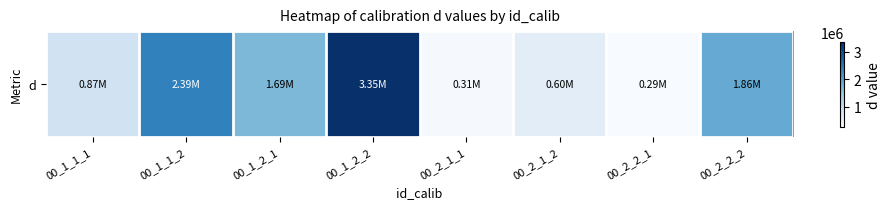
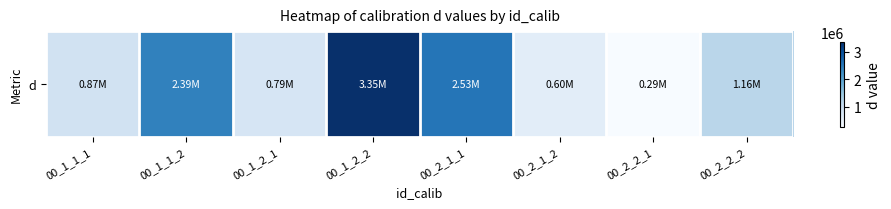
  {
    "d": {
      "00_1_1_1": "0.87M",
      "00_1_1_2": "2.39M",
-     "00_1_2_1": "1.69M",
+     "00_1_2_1": "0.79M",
      "00_1_2_2": "3.35M",
-     "00_2_1_1": "0.31M",
+     "00_2_1_1": "2.53M",
      "00_2_1_2": "0.60M",
      "00_2_2_1": "0.29M",
-     "00_2_2_2": "1.86M"
+     "00_2_2_2": "1.16M"
    }
  }
